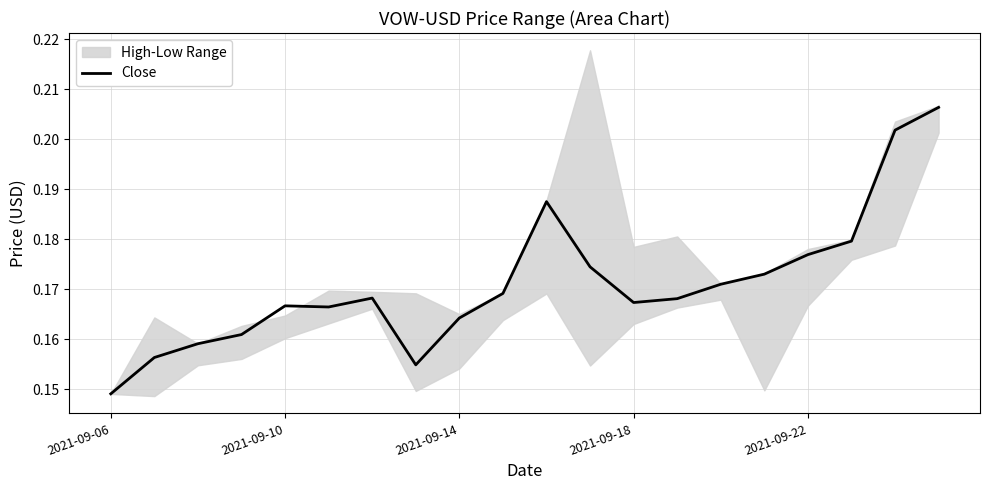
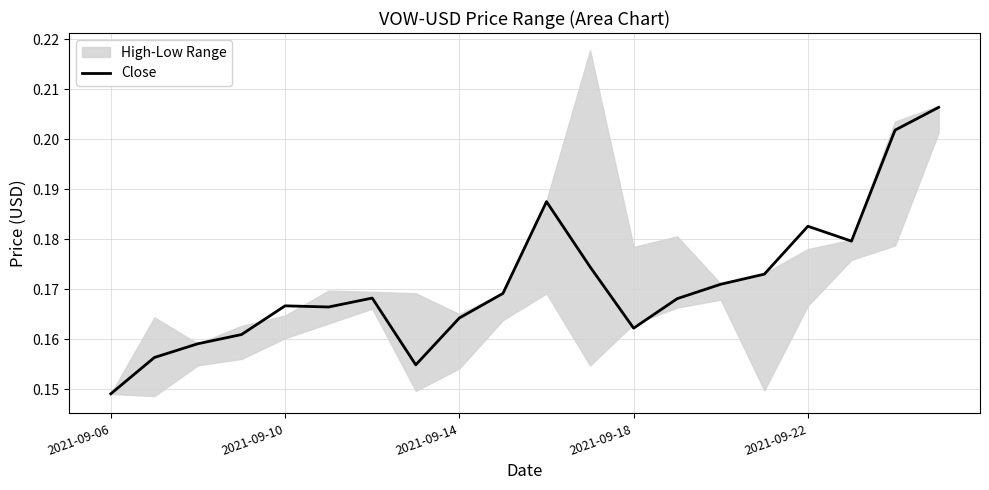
  {
    "Close": {
      "2021-09-10": 0.167,
      "2021-09-14": 0.164,
-     "2021-09-18": 0.167,
-     "2021-09-22": 0.177
+     "2021-09-18": 0.162,
+     "2021-09-22": 0.183
    }
  }
